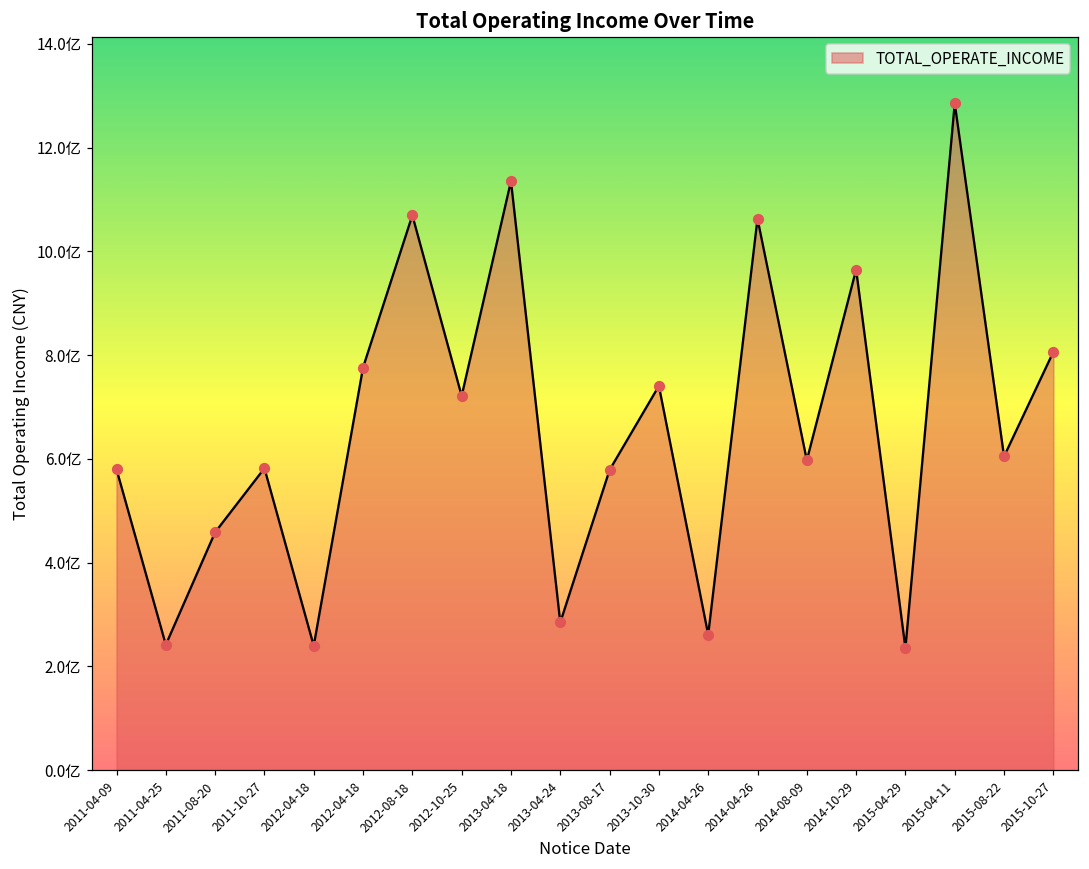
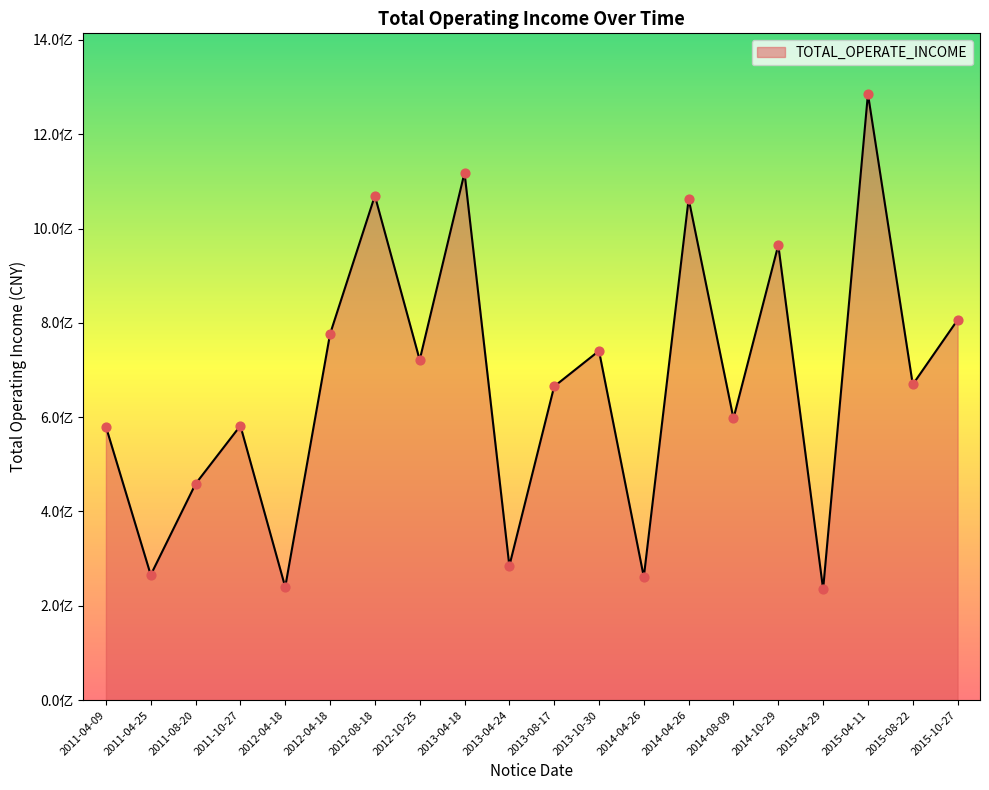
  {
    "2011-04-09": "5.8亿",
-   "2011-04-25": "2.4亿",
+   "2011-04-25": "2.7亿",
    "2011-08-20": "4.6亿",
    "2011-10-27": "5.8亿",
    "2012-08-18": "10.7亿",
    "2012-10-25": "7.2亿",
-   "2013-04-18": "11.4亿",
+   "2013-04-18": "11.2亿",
    "2013-04-24": "2.8亿",
-   "2013-08-17": "5.8亿",
+   "2013-08-17": "6.7亿",
    "2013-10-30": "7.4亿",
    "2014-08-09": "6.0亿",
    "2014-10-29": "9.6亿",
    "2015-04-29": "2.4亿",
    "2015-04-11": "12.9亿",
-   "2015-08-22": "6.0亿",
+   "2015-08-22": "6.7亿",
    "2015-10-27": "8.1亿"
  }
